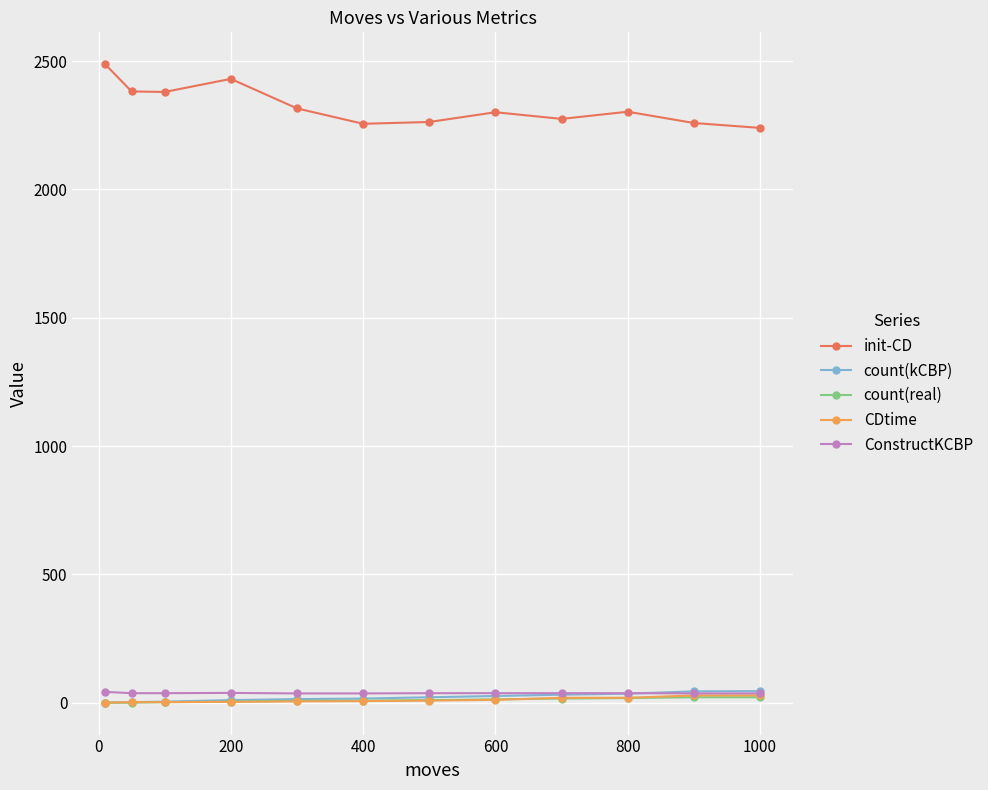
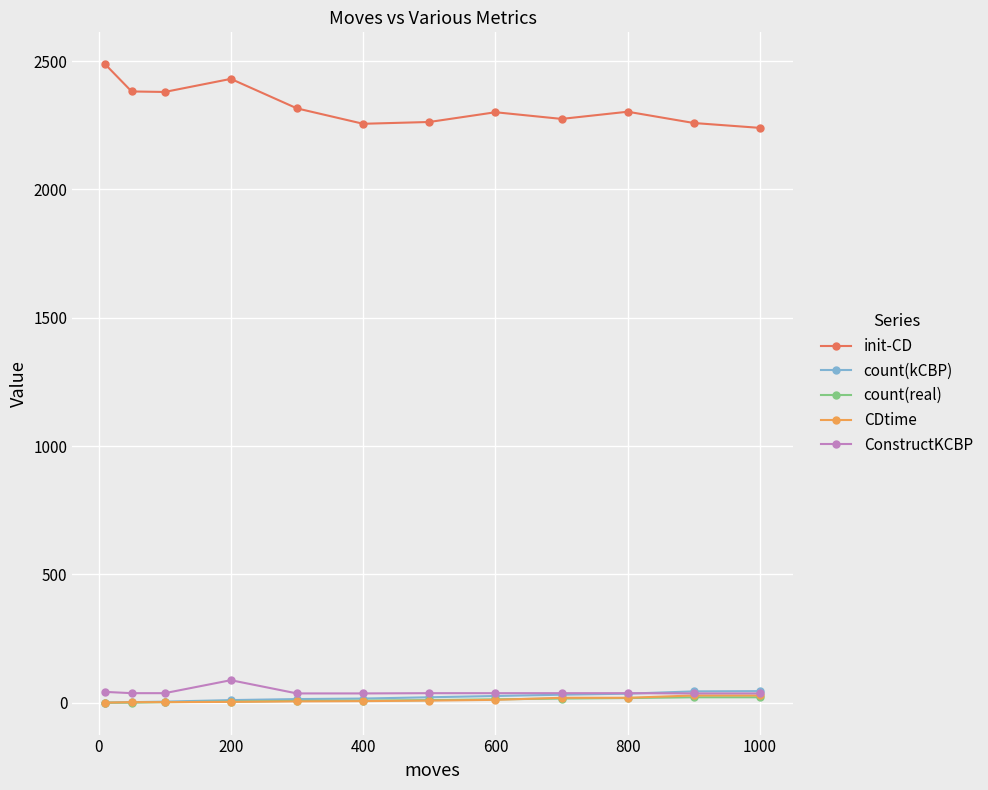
  {
    "count(kCBP)": {
      "600": 30
    },
    "ConstructKCBP": {
-     "200": 40,
+     "200": 90,
      "400": 40,
      "600": 40
    }
  }
